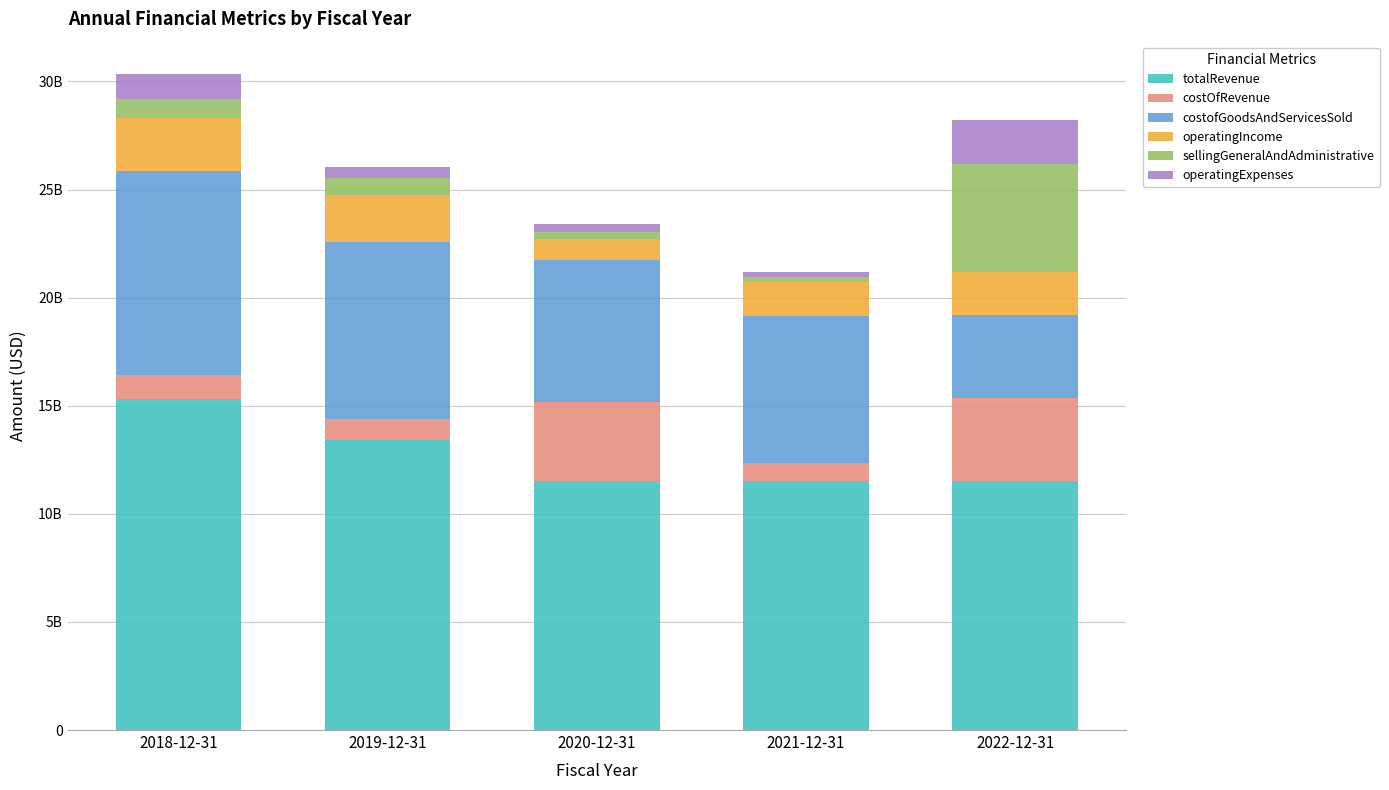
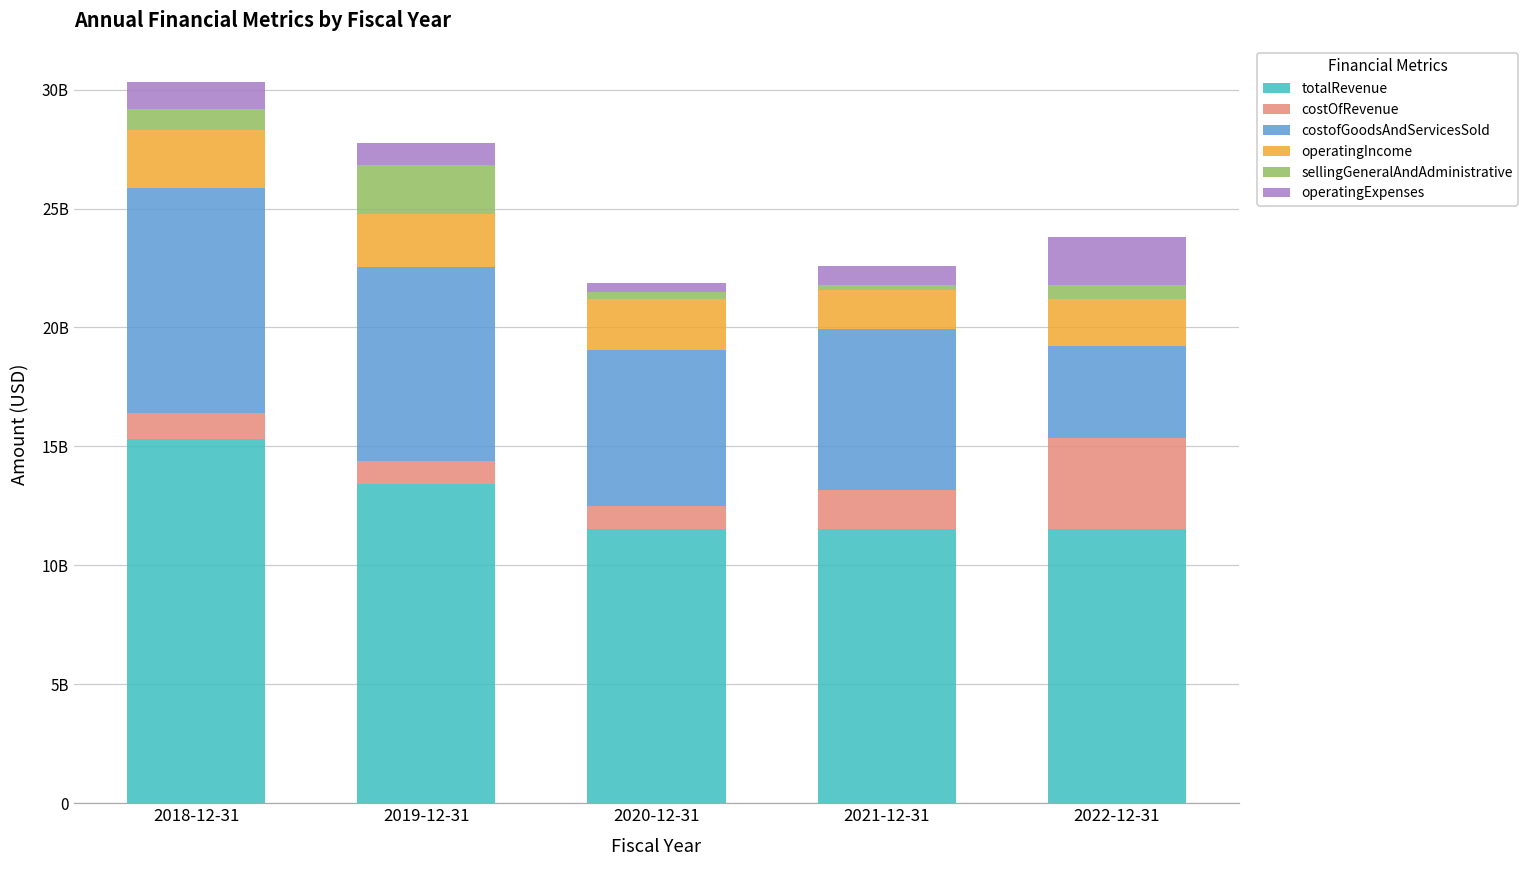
  {
    "costOfRevenue": {
      "2018-12-31": 1100000000,
      "2019-12-31": 900000000,
-     "2020-12-31": 3700000000,
-     "2021-12-31": 800000000,
+     "2020-12-31": 1000000000,
+     "2021-12-31": 1600000000,
      "2022-12-31": 3800000000
    },
    "operatingIncome": {
      "2018-12-31": 2400000000,
      "2019-12-31": 2200000000,
-     "2020-12-31": 1000000000,
+     "2020-12-31": 2100000000,
      "2021-12-31": 1600000000,
      "2022-12-31": 2000000000
    },
    "sellingGeneralAndAdministrative": {
      "2018-12-31": 900000000,
-     "2019-12-31": 800000000,
+     "2019-12-31": 2100000000,
      "2020-12-31": 300000000,
      "2021-12-31": 200000000,
-     "2022-12-31": 5000000000
+     "2022-12-31": 600000000
    },
    "operatingExpenses": {
      "2018-12-31": 1100000000,
-     "2019-12-31": 500000000,
+     "2019-12-31": 900000000,
      "2020-12-31": 400000000,
-     "2021-12-31": 200000000,
+     "2021-12-31": 800000000,
      "2022-12-31": 2000000000
    }
  }
